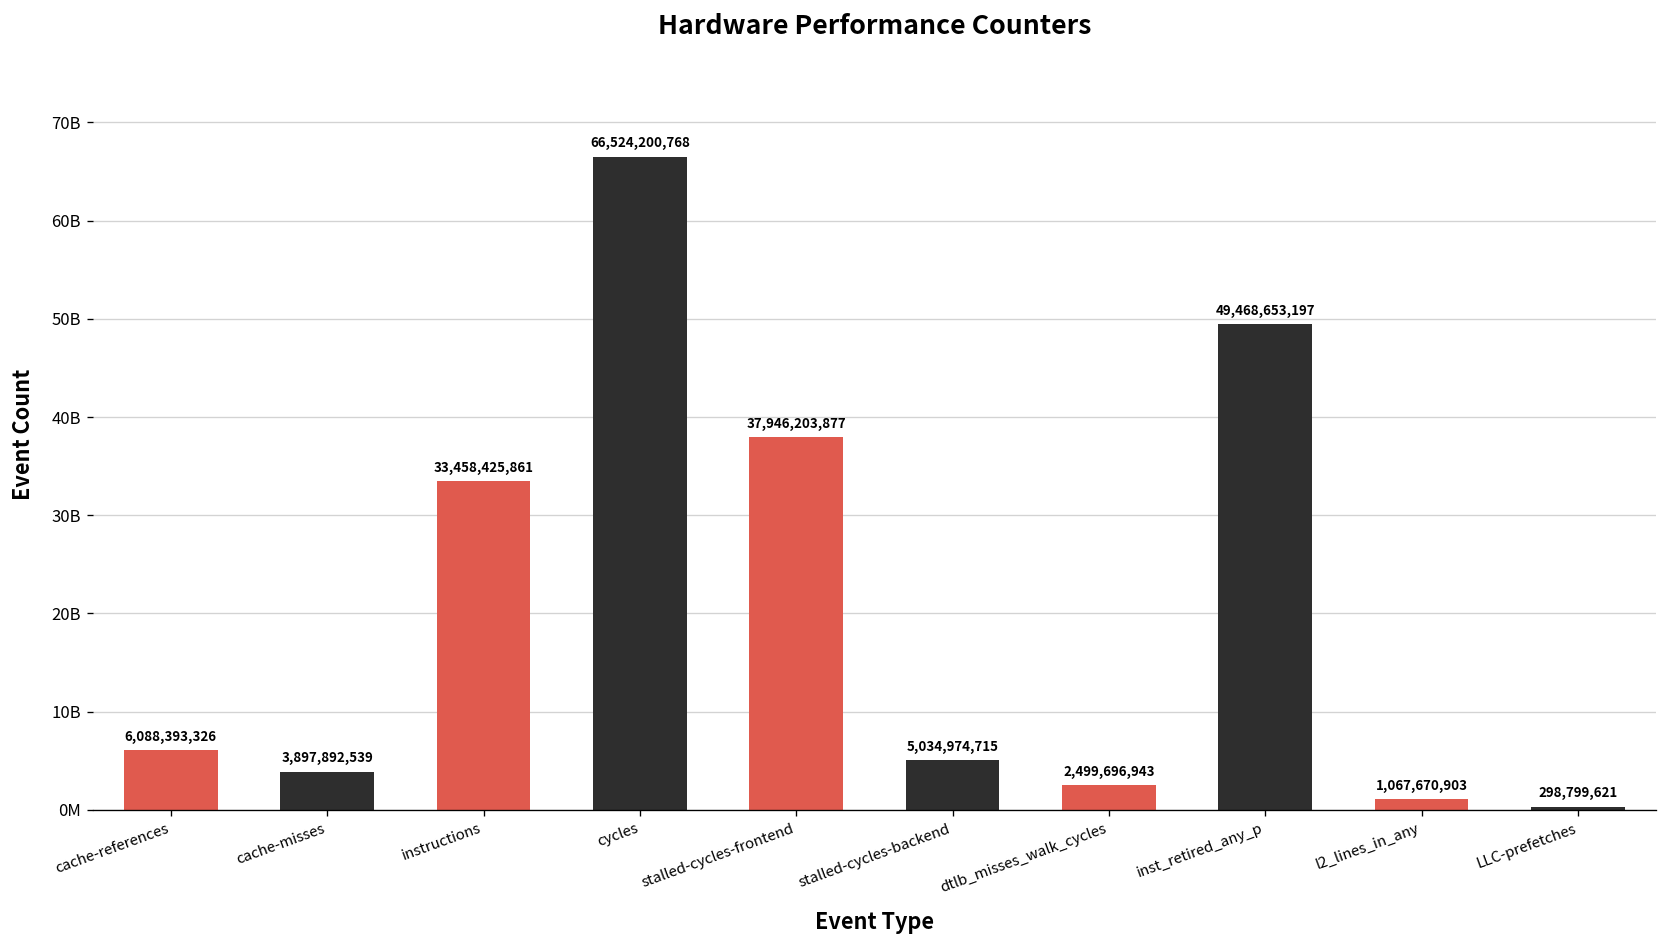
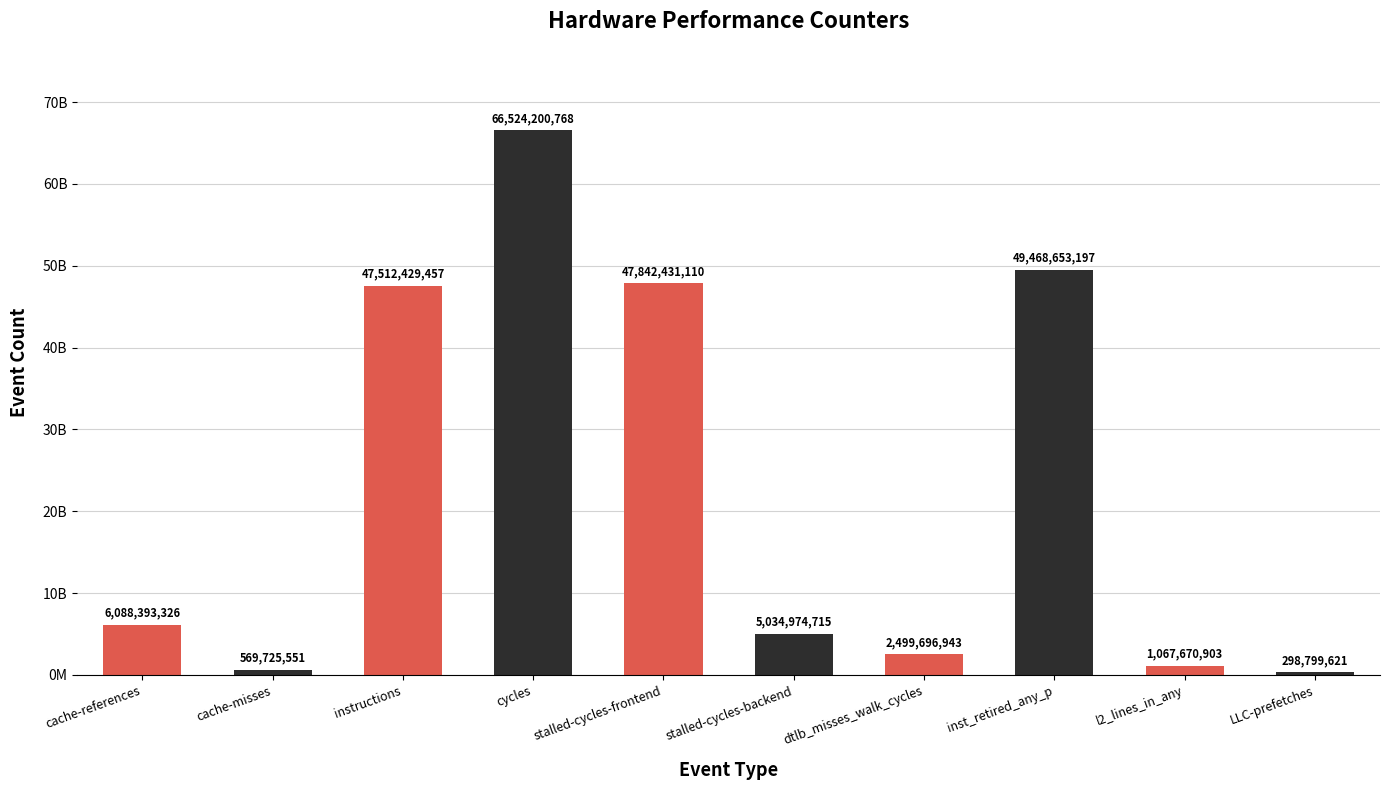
  {
    "cache-references": "6,088,393,326",
-   "cache-misses": "3,897,892,539",
-   "instructions": "33,458,425,861",
+   "cache-misses": "569,725,551",
+   "instructions": "47,512,429,457",
    "cycles": "66,524,200,768",
-   "stalled-cycles-frontend": "37,946,203,877",
+   "stalled-cycles-frontend": "47,842,431,110",
    "stalled-cycles-backend": "5,034,974,715",
    "dtlb_misses_walk_cycles": "2,499,696,943",
    "inst_retired_any_p": "49,468,653,197",
    "l2_lines_in_any": "1,067,670,903",
    "LLC-prefetches": "298,799,621"
  }
